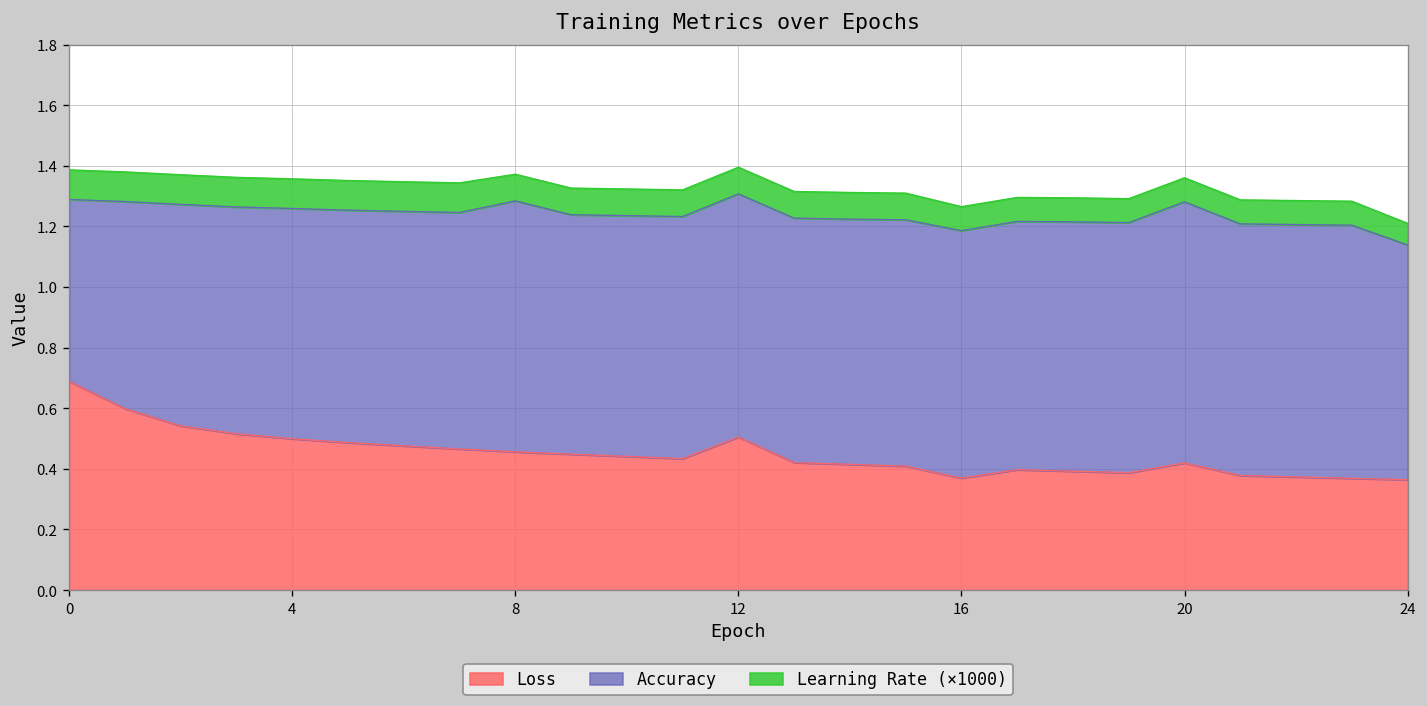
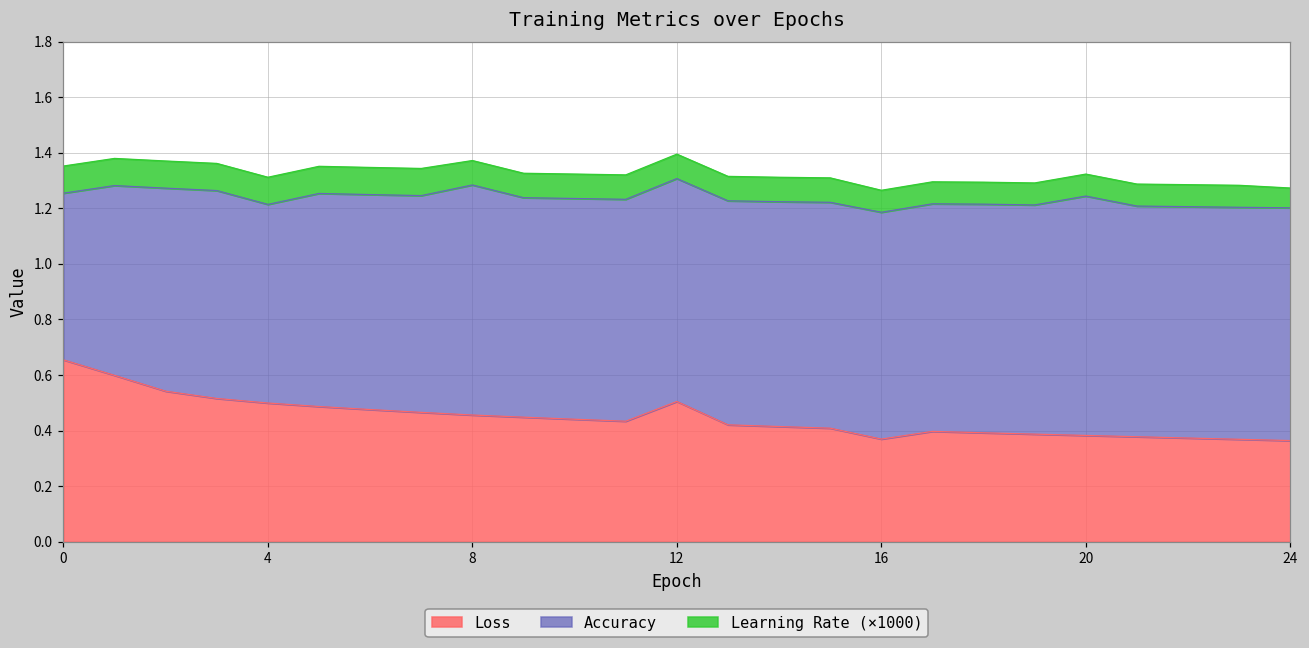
  {
    "Loss": {
-     "0": 0.69,
+     "0": 0.65,
      "4": 0.50,
      "8": 0.46,
      "12": 0.50,
      "16": 0.37,
-     "20": 0.42,
+     "20": 0.38,
      "24": 0.36
    },
    "Accuracy": {
      "0": 0.60,
-     "4": 0.76,
+     "4": 0.71,
      "8": 0.83,
      "12": 0.80,
      "16": 0.82,
      "20": 0.86,
-     "24": 0.77
+     "24": 0.84
    },
    "Learning Rate (×1000)": {
      "0": 0.10,
      "4": 0.10,
      "8": 0.09,
      "12": 0.09,
      "16": 0.08,
      "20": 0.08,
      "24": 0.07
    }
  }
